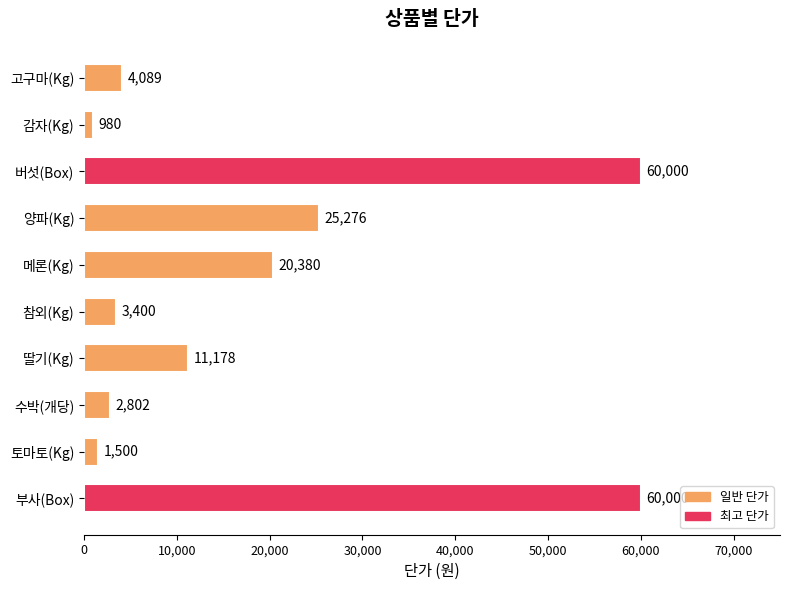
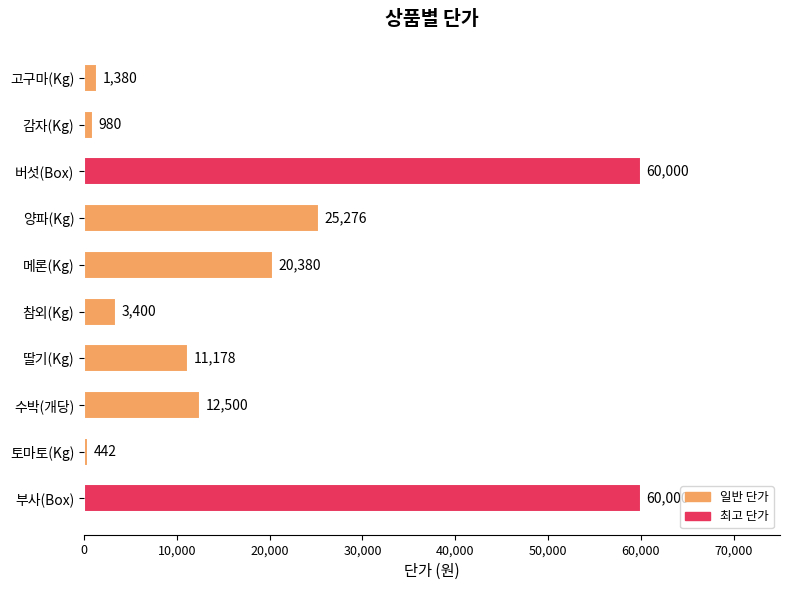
  {
-   "고구마(Kg)": "4,089",
+   "고구마(Kg)": "1,380",
    "감자(Kg)": "980",
    "버섯(Box)": "60,000",
    "양파(Kg)": "25,276",
    "메론(Kg)": "20,380",
    "참외(Kg)": "3,400",
    "딸기(Kg)": "11,178",
-   "수박(개당)": "2,802",
-   "토마토(Kg)": "1,500"
+   "수박(개당)": "12,500",
+   "토마토(Kg)": "442"
  }
